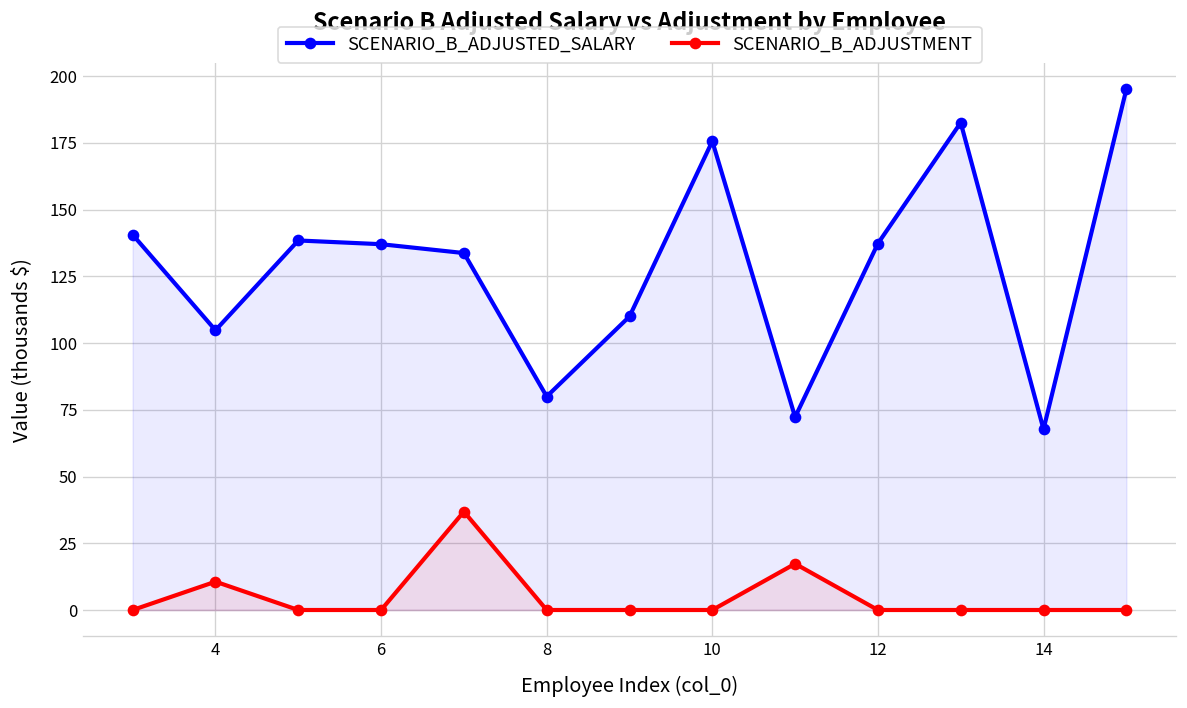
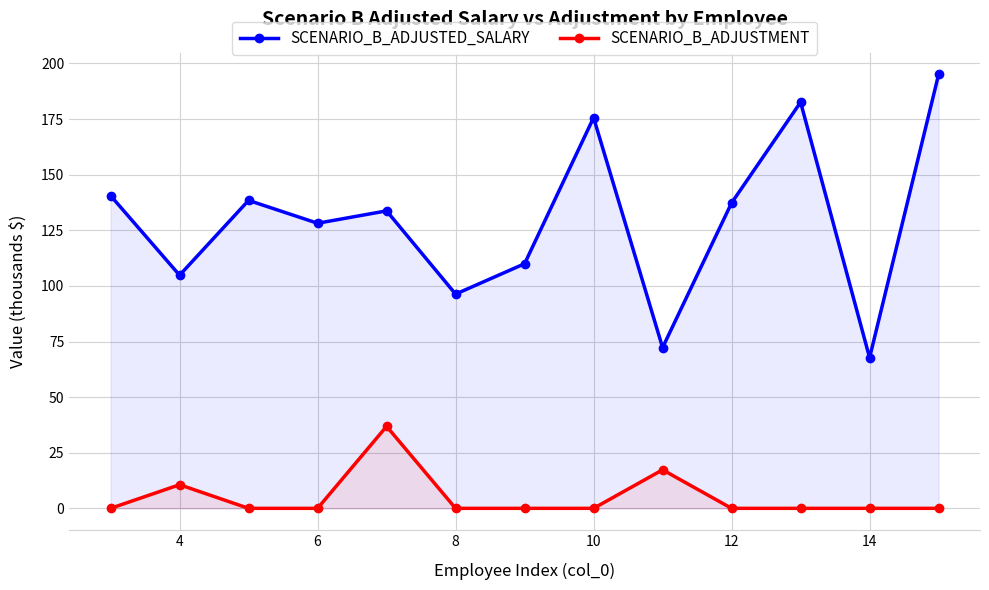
  {
    "SCENARIO_B_ADJUSTED_SALARY": {
      "4": 105,
-     "6": 137,
-     "8": 80,
+     "6": 128,
+     "8": 96,
      "10": 176,
      "12": 137,
      "14": 68
    },
    "SCENARIO_B_ADJUSTMENT": {
      "4": 11,
      "6": 0,
      "8": 0,
      "10": 0,
      "12": 0,
      "14": 0
    }
  }
